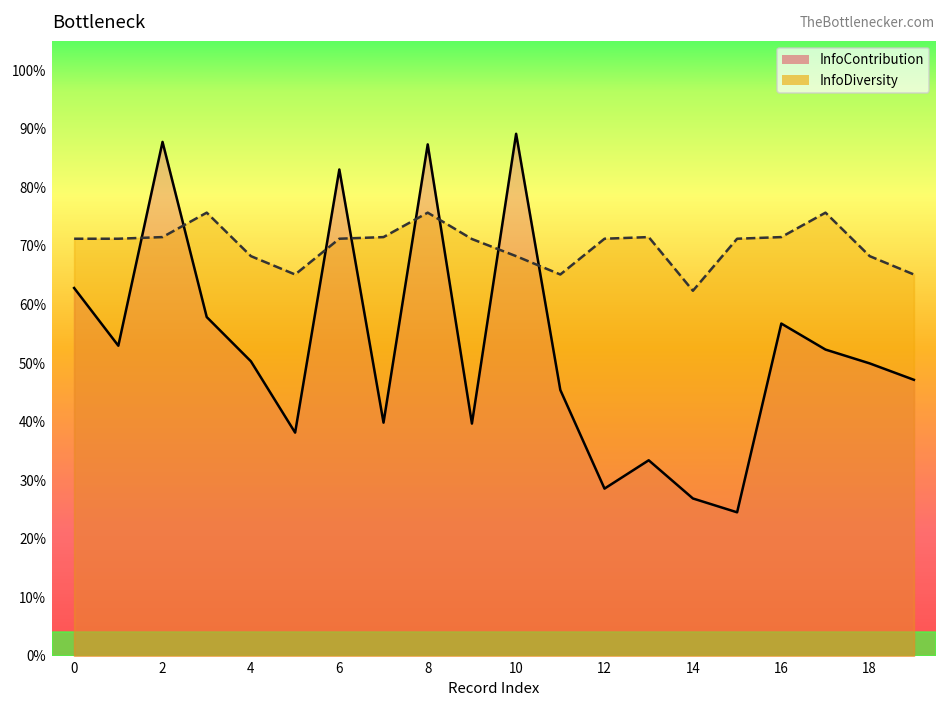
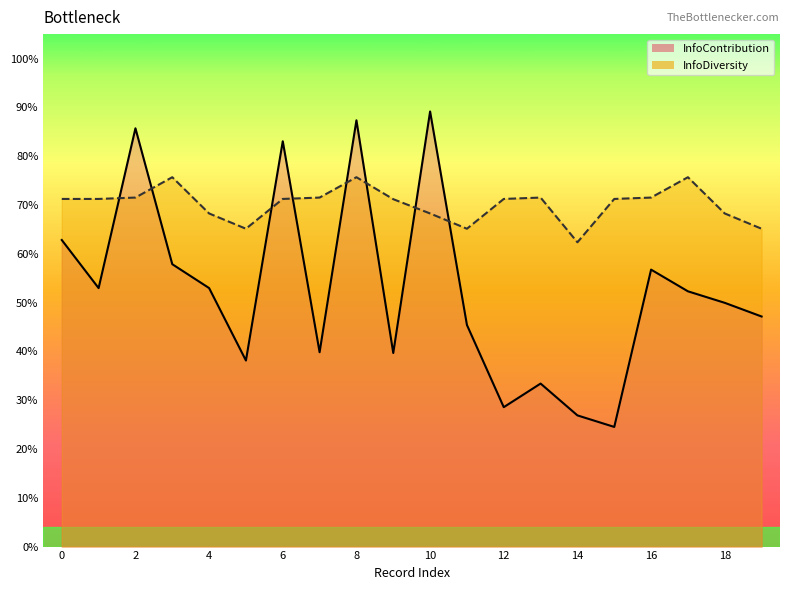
  {
    "InfoContribution": {
      "0": "63%",
-     "2": "88%",
-     "4": "50%",
+     "2": "86%",
+     "4": "53%",
      "6": "83%",
      "8": "87%",
      "10": "89%",
      "12": "29%",
      "14": "27%",
      "16": "57%",
      "18": "50%"
    },
    "InfoDiversity": {
      "0": "71%",
      "2": "72%",
      "4": "68%",
      "6": "71%",
      "8": "76%",
      "10": "68%",
      "12": "71%",
      "14": "62%",
      "16": "72%",
      "18": "68%"
    }
  }
